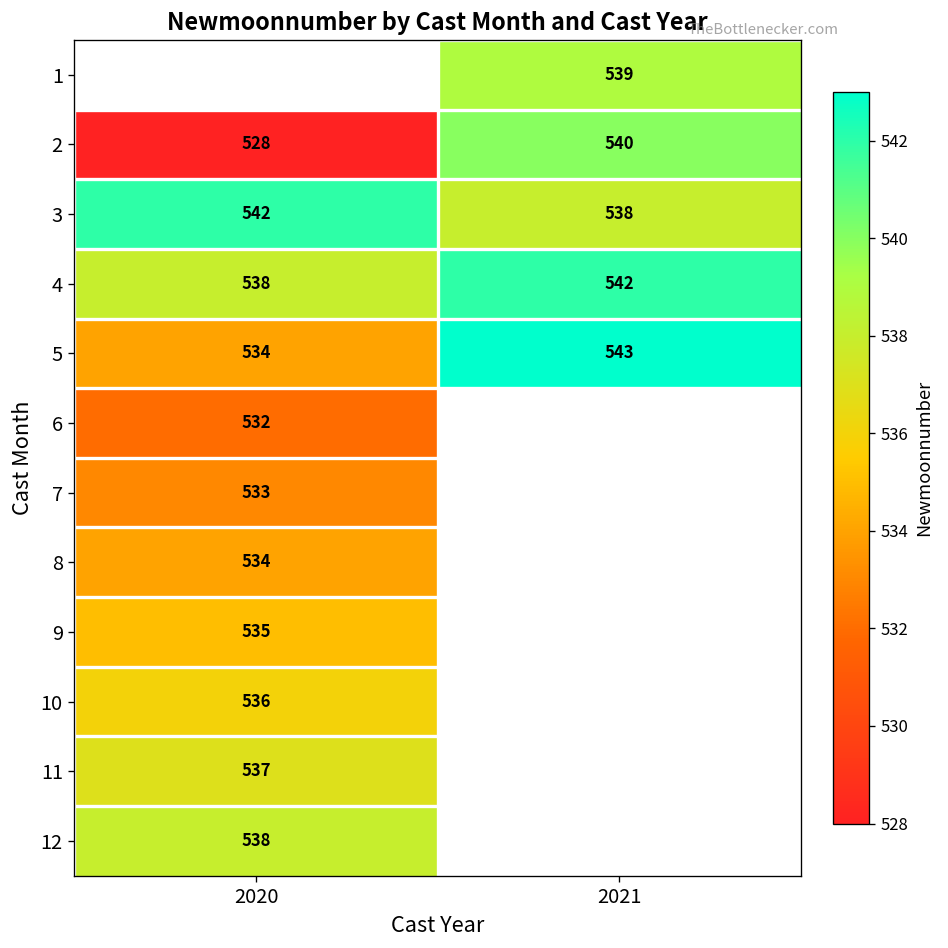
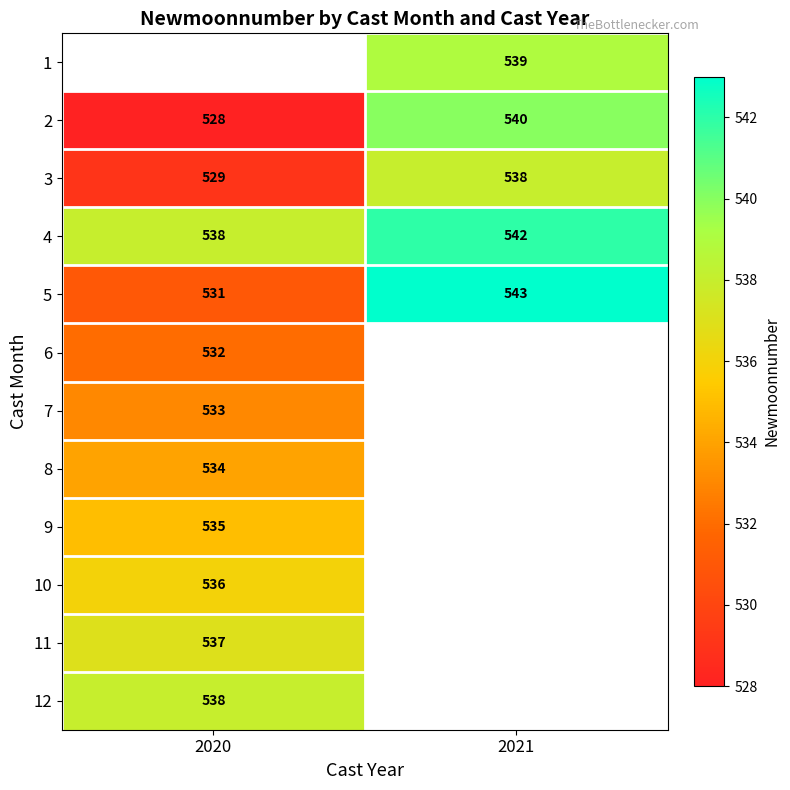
  {
    "1": {
      "2021": 539
    },
    "2": {
      "2020": 528,
      "2021": 540
    },
    "3": {
-     "2020": 542,
+     "2020": 529,
      "2021": 538
    },
    "4": {
      "2020": 538,
      "2021": 542
    },
    "5": {
-     "2020": 534,
+     "2020": 531,
      "2021": 543
    },
    "6": {
      "2020": 532
    },
    "7": {
      "2020": 533
    },
    "8": {
      "2020": 534
    },
    "9": {
      "2020": 535
    },
    "10": {
      "2020": 536
    },
    "11": {
      "2020": 537
    },
    "12": {
      "2020": 538
    }
  }
